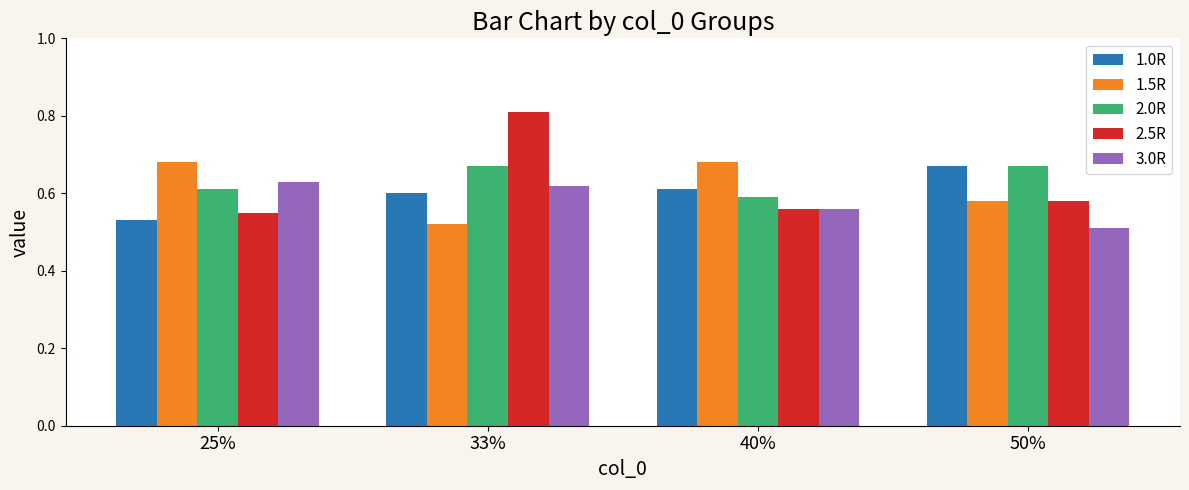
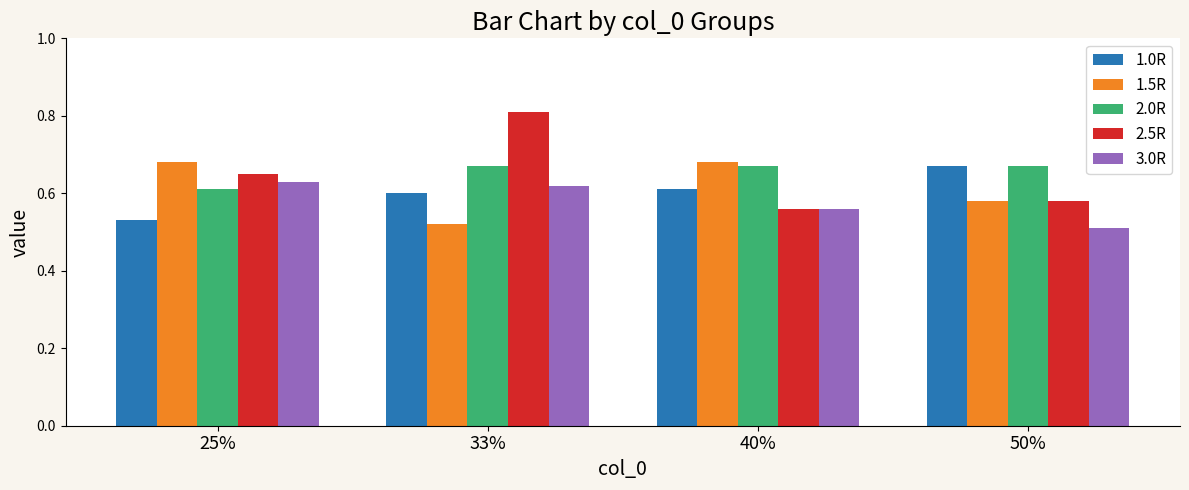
  {
    "1.0R": {
      "25%": 0.53,
      "33%": 0.60,
      "40%": 0.61,
      "50%": 0.67
    },
    "1.5R": {
      "25%": 0.68,
      "33%": 0.52,
      "40%": 0.68,
      "50%": 0.58
    },
    "2.0R": {
      "25%": 0.61,
      "33%": 0.67,
-     "40%": 0.59,
+     "40%": 0.67,
      "50%": 0.67
    },
    "2.5R": {
-     "25%": 0.55,
+     "25%": 0.65,
      "33%": 0.81,
      "40%": 0.56,
      "50%": 0.58
    },
    "3.0R": {
      "25%": 0.63,
      "33%": 0.62,
      "40%": 0.56,
      "50%": 0.51
    }
  }
